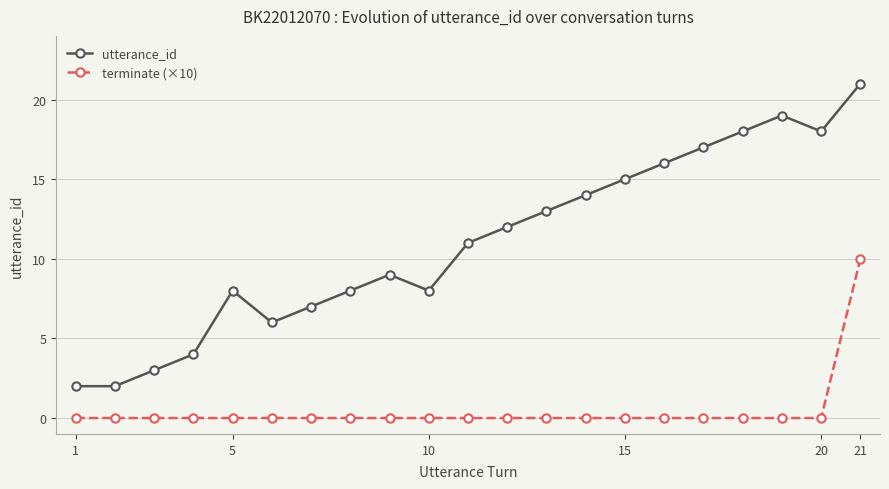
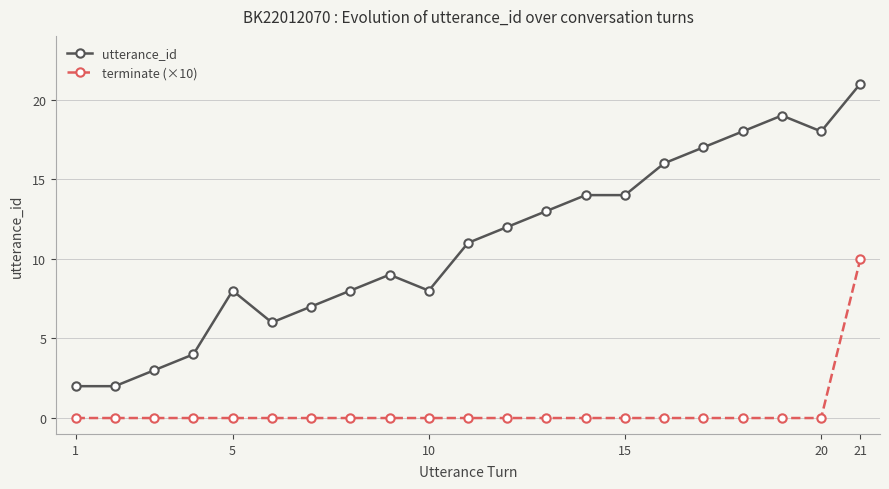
  {
    "utterance_id": {
      "1": 2,
      "5": 8,
      "10": 8,
-     "15": 15,
+     "15": 14,
      "20": 18,
      "21": 21
    },
    "terminate (×10)": {
      "1": 0,
      "5": 0,
      "10": 0,
      "15": 0,
      "20": 0,
      "21": 10
    }
  }
